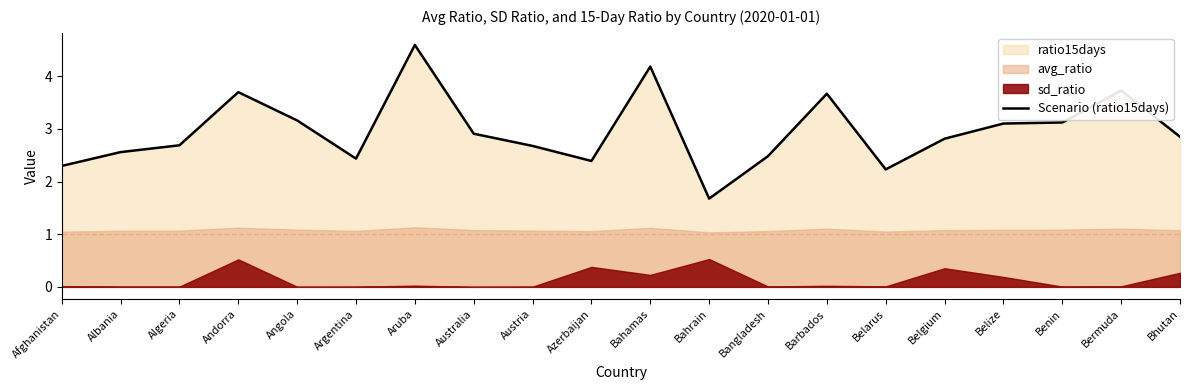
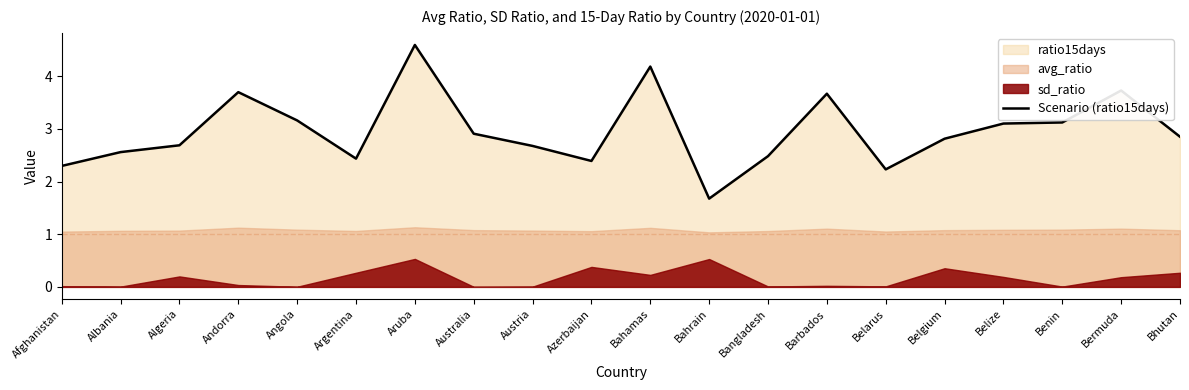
  {
    "sd_ratio": {
-     "Algeria": 0.0,
-     "Andorra": 0.5,
-     "Argentina": 0.0,
-     "Aruba": 0.0,
+     "Algeria": 0.2,
+     "Andorra": 0.0,
+     "Argentina": 0.3,
+     "Aruba": 0.5,
      "Azerbaijan": 0.4,
      "Bahamas": 0.2,
      "Bahrain": 0.5,
      "Belgium": 0.4,
      "Belize": 0.2,
-     "Bermuda": 0.0,
+     "Bermuda": 0.2,
      "Bhutan": 0.3
    }
  }
